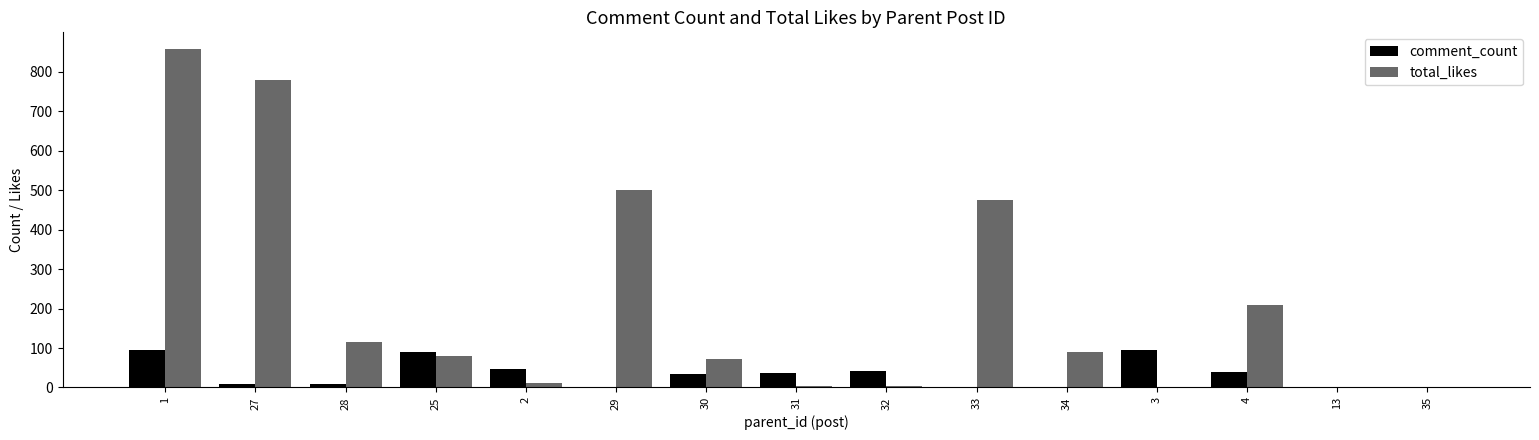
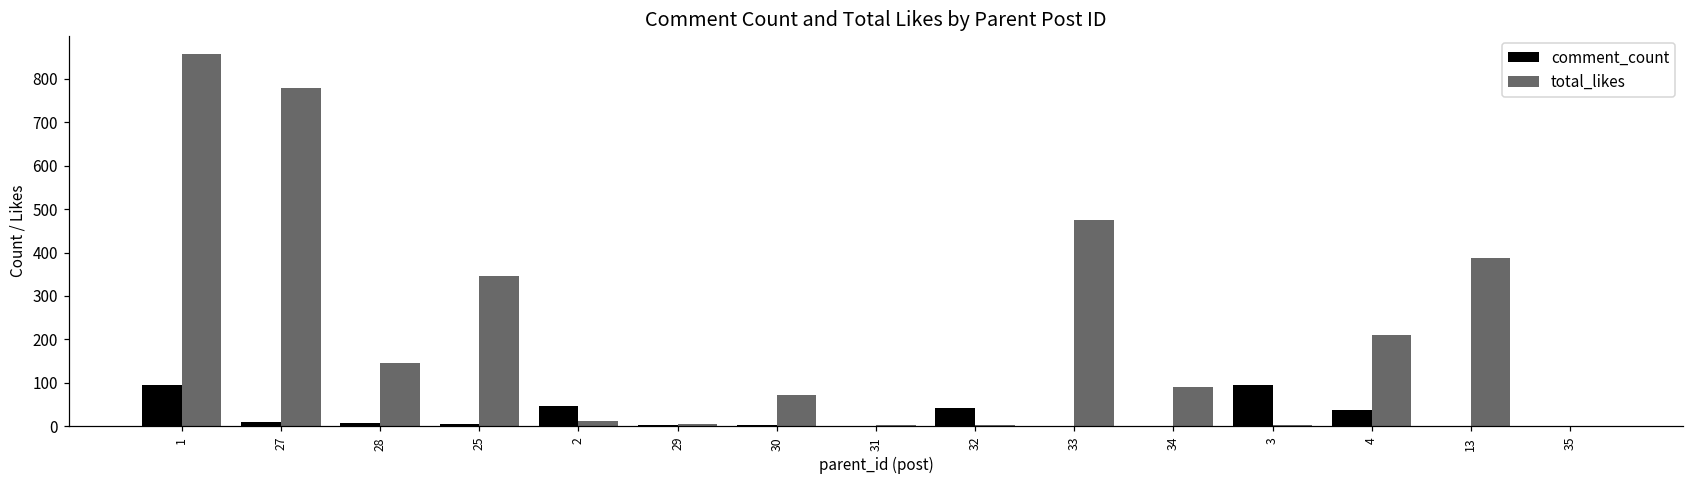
  {
    "comment_count": {
      "1": 90,
      "27": 10,
      "28": 10,
-     "25": 90,
+     "25": 10,
      "2": 50,
-     "30": 40,
-     "31": 40,
+     "30": 0,
+     "31": 0,
      "32": 40,
      "3": 100,
      "4": 40
    },
    "total_likes": {
      "1": 860,
      "27": 780,
-     "28": 120,
-     "25": 80,
+     "28": 150,
+     "25": 350,
      "2": 10,
-     "29": 500,
+     "29": 10,
      "30": 70,
      "33": 470,
      "34": 90,
      "4": 210,
-     "13": 0
+     "13": 390
    }
  }
